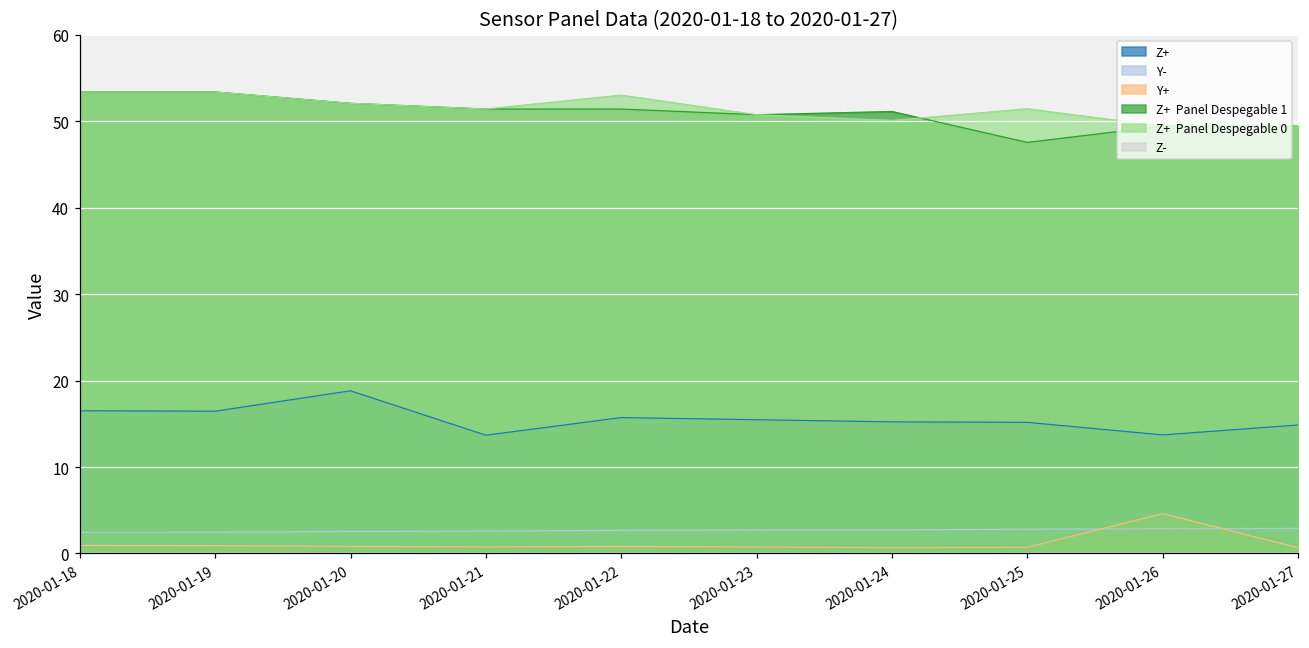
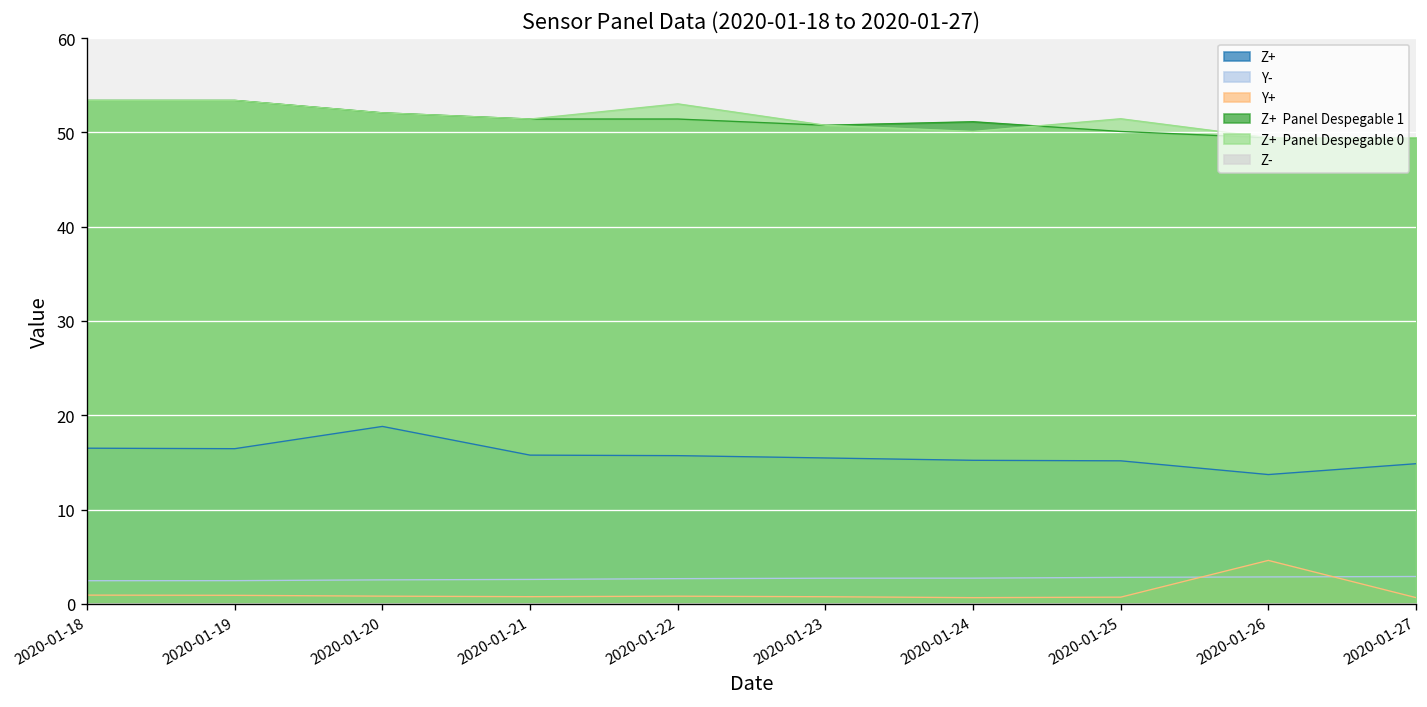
  {
    "Z+": {
      "2020-01-18": 17,
      "2020-01-19": 16,
      "2020-01-20": 19,
-     "2020-01-21": 14,
+     "2020-01-21": 16,
      "2020-01-22": 16,
      "2020-01-23": 15,
      "2020-01-24": 15,
      "2020-01-25": 15,
      "2020-01-26": 14,
      "2020-01-27": 15
    },
    "Y+": {
      "2020-01-18": 1,
      "2020-01-19": 1,
      "2020-01-20": 1,
      "2020-01-21": 1,
      "2020-01-22": 1,
      "2020-01-23": 1,
      "2020-01-24": 1,
      "2020-01-25": 1,
      "2020-01-26": 5,
      "2020-01-27": 1
    },
    "Z+ Panel Despegable 1": {
      "2020-01-22": 51,
      "2020-01-24": 51,
-     "2020-01-25": 48
+     "2020-01-25": 50
    },
    "Z+ Panel Despegable 0": {
      "2020-01-22": 53,
      "2020-01-24": 50,
      "2020-01-25": 51
    }
  }
